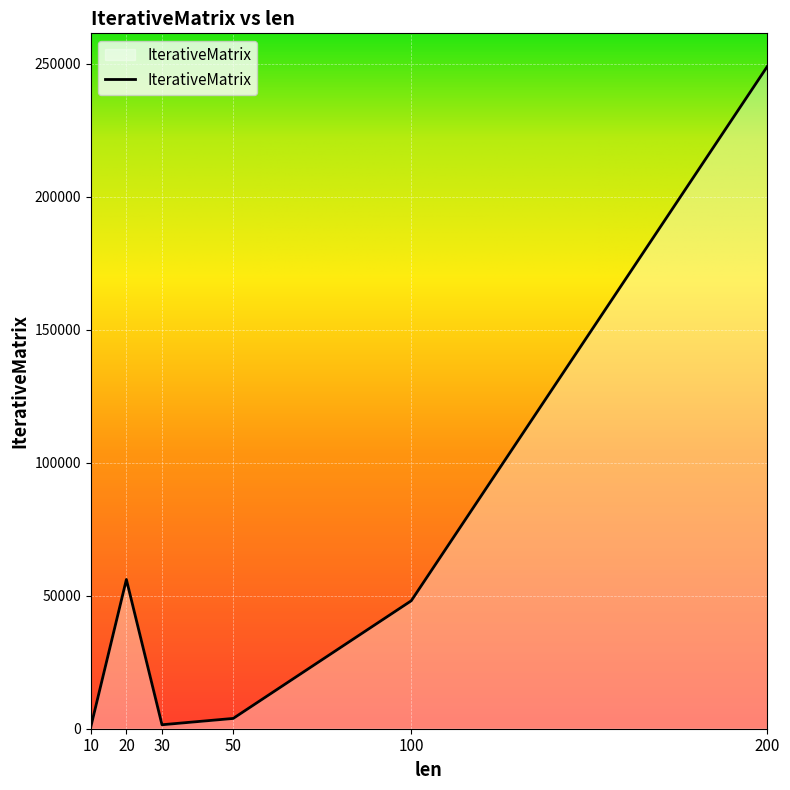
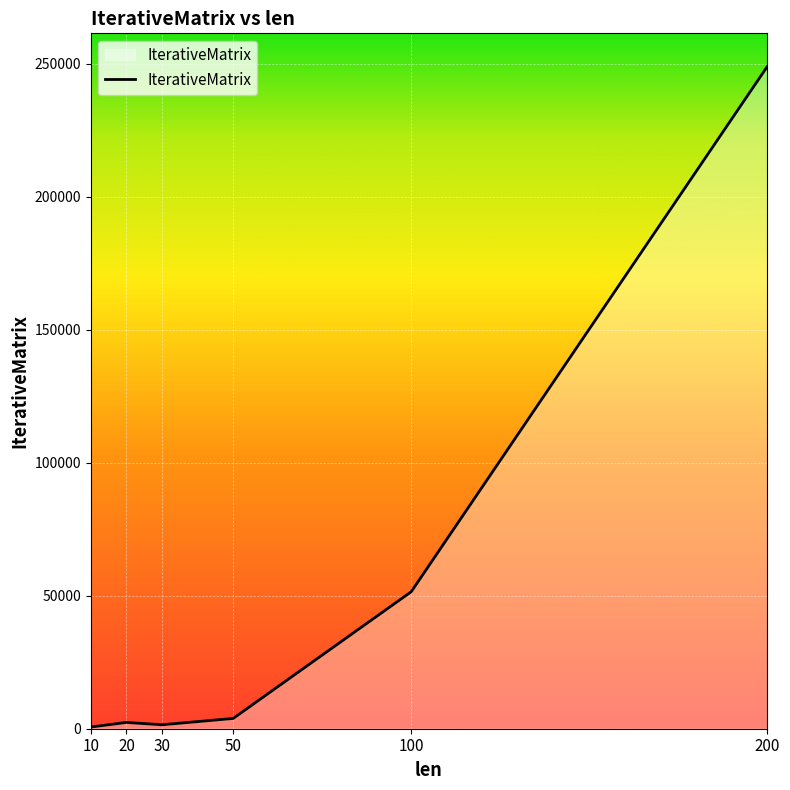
  {
    "10": 1000,
-   "20": 56000,
+   "20": 2000,
    "30": 1000,
    "50": 4000,
-   "100": 48000,
+   "100": 52000,
    "200": 249000
  }
